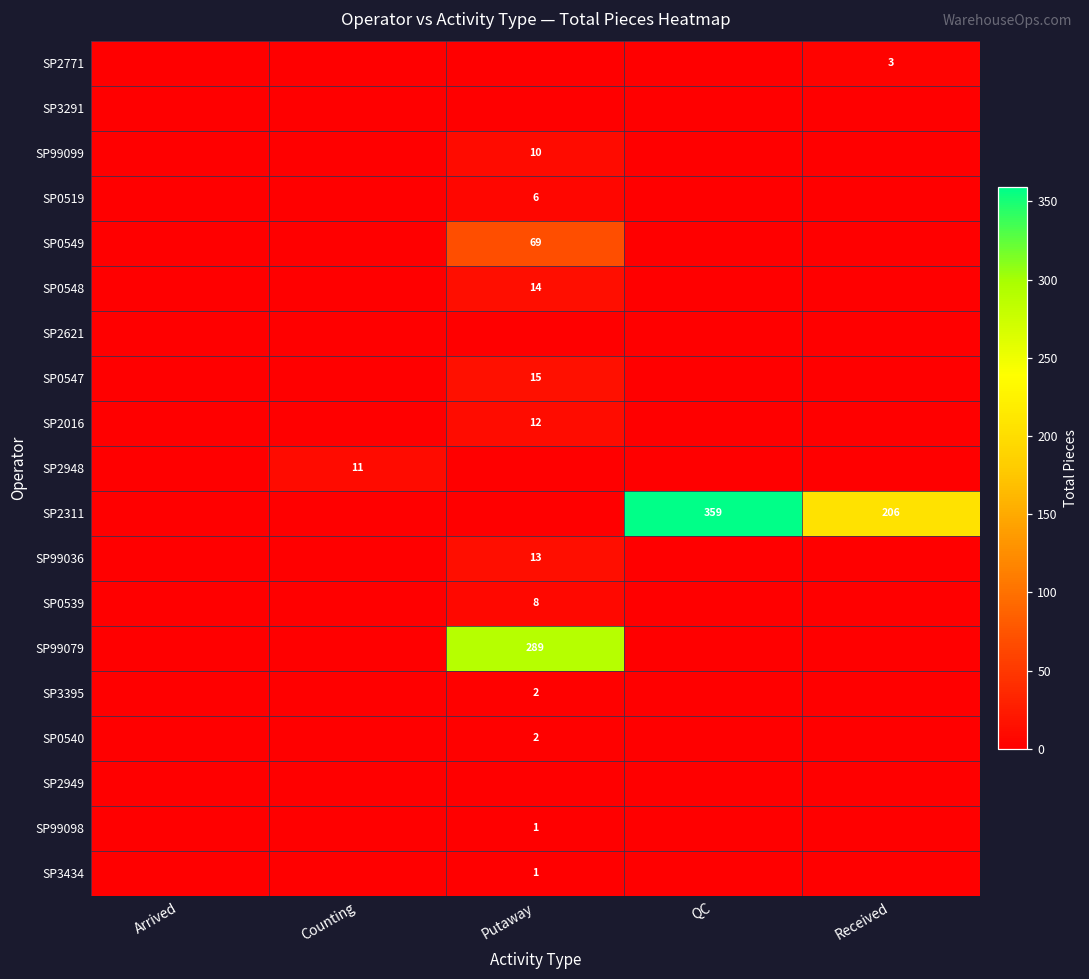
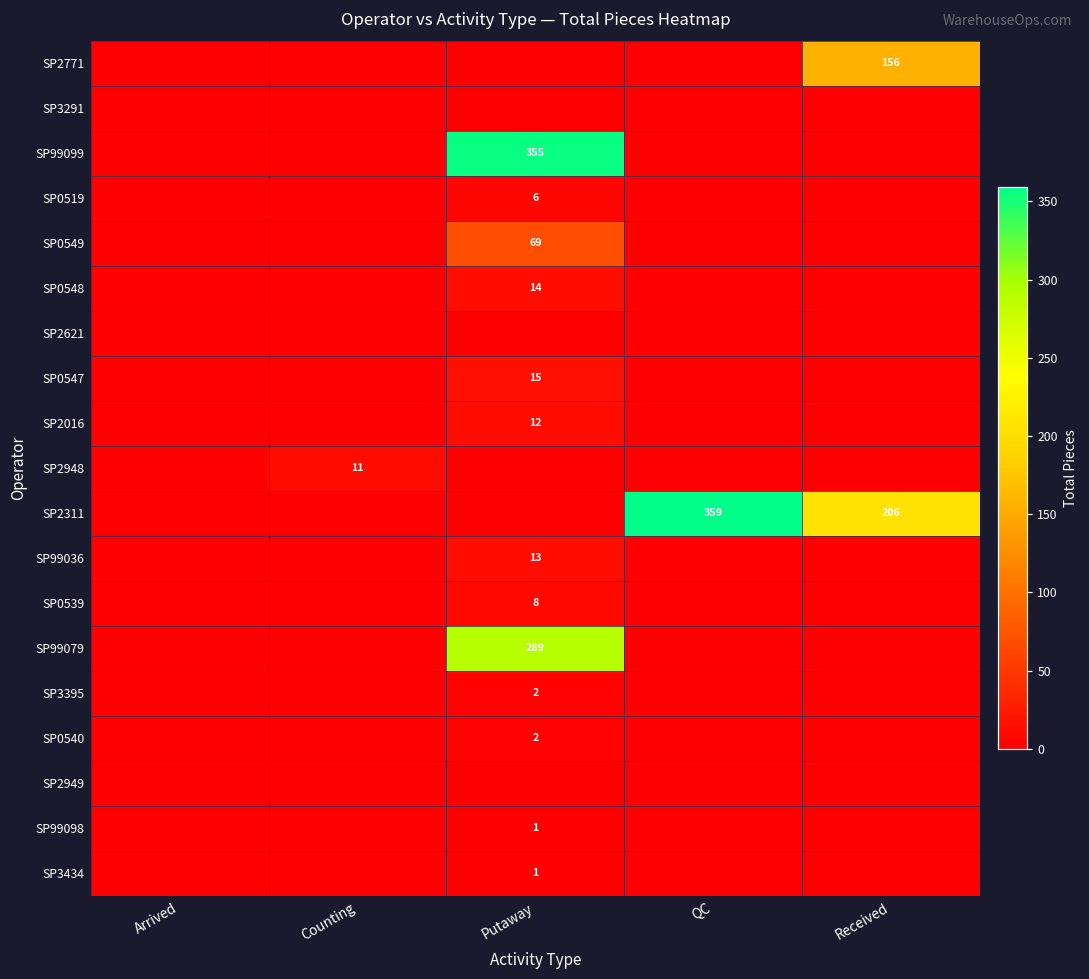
  {
    "SP2771": {
-     "Received": 3
+     "Received": 156
    },
    "SP99099": {
-     "Putaway": 10
+     "Putaway": 355
    },
    "SP0519": {
      "Putaway": 6
    },
    "SP0549": {
      "Putaway": 69
    },
    "SP0548": {
      "Putaway": 14
    },
    "SP0547": {
      "Putaway": 15
    },
    "SP2016": {
      "Putaway": 12
    },
    "SP2948": {
      "Counting": 11
    },
    "SP2311": {
      "QC": 359,
      "Received": 206
    },
    "SP99036": {
      "Putaway": 13
    },
    "SP0539": {
      "Putaway": 8
    },
    "SP99079": {
      "Putaway": 289
    },
    "SP3395": {
      "Putaway": 2
    },
    "SP0540": {
      "Putaway": 2
    },
    "SP99098": {
      "Putaway": 1
    },
    "SP3434": {
      "Putaway": 1
    }
  }
